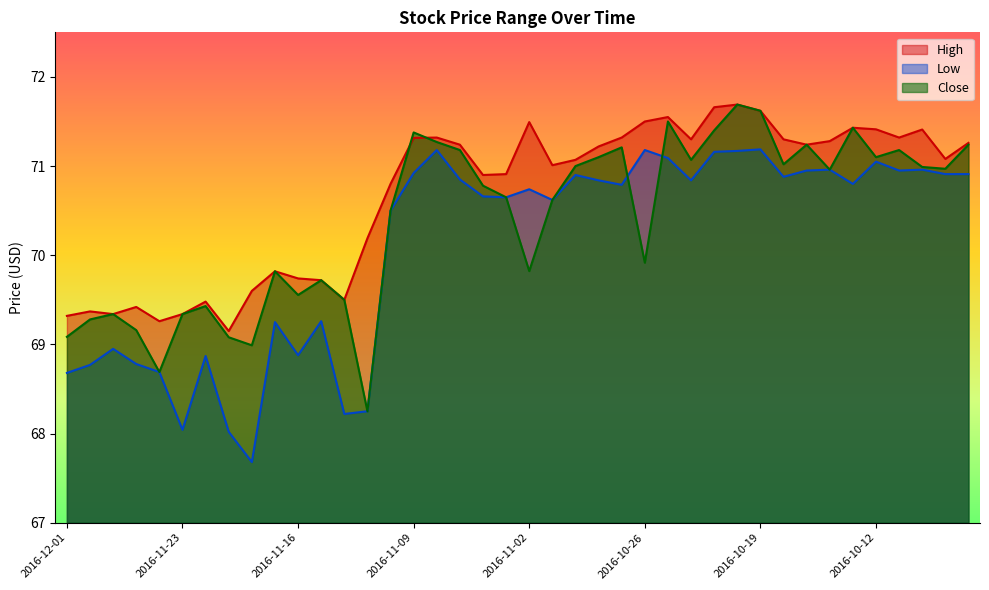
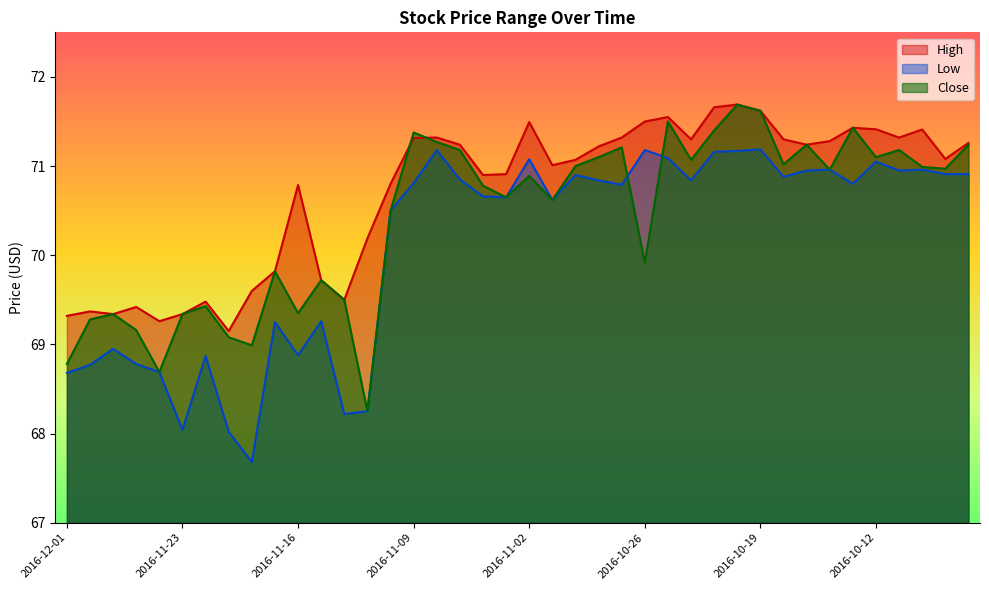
  {
    "High": {
      "2016-12-01": 69.3,
-     "2016-11-16": 69.7,
+     "2016-11-16": 70.8,
      "2016-11-09": 71.3,
      "2016-11-02": 71.5,
      "2016-10-26": 71.5,
      "2016-10-12": 71.4
    },
    "Low": {
      "2016-12-01": 68.7,
      "2016-11-23": 68.0,
      "2016-11-16": 68.9,
-     "2016-11-09": 70.9,
-     "2016-11-02": 70.7,
+     "2016-11-09": 70.8,
+     "2016-11-02": 71.1,
      "2016-10-26": 71.2,
      "2016-10-19": 71.2,
      "2016-10-12": 71.1
    },
    "Close": {
-     "2016-12-01": 69.1,
-     "2016-11-16": 69.6,
+     "2016-12-01": 68.8,
+     "2016-11-16": 69.3,
      "2016-11-09": 71.4,
-     "2016-11-02": 69.8,
+     "2016-11-02": 70.9,
      "2016-10-26": 69.9,
      "2016-10-12": 71.1
    }
  }
